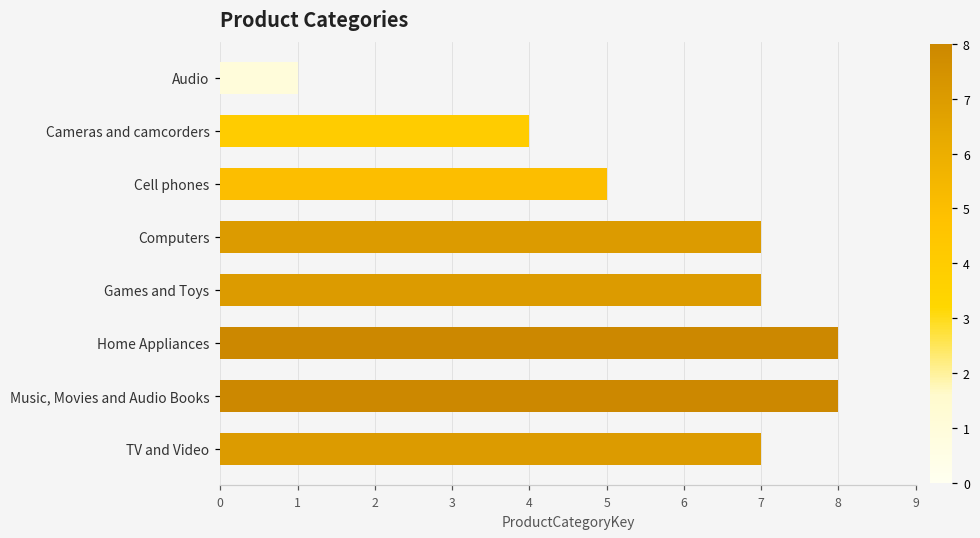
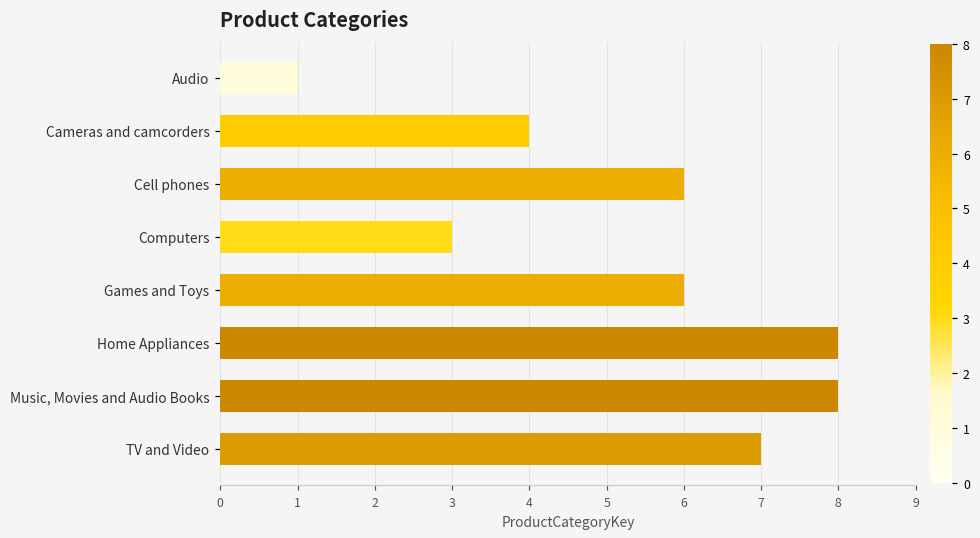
  {
    "Audio": 1,
    "Cameras and camcorders": 4,
-   "Cell phones": 5,
-   "Computers": 7,
-   "Games and Toys": 7,
+   "Cell phones": 6,
+   "Computers": 3,
+   "Games and Toys": 6,
    "Home Appliances": 8,
    "Music, Movies and Audio Books": 8,
    "TV and Video": 7
  }
